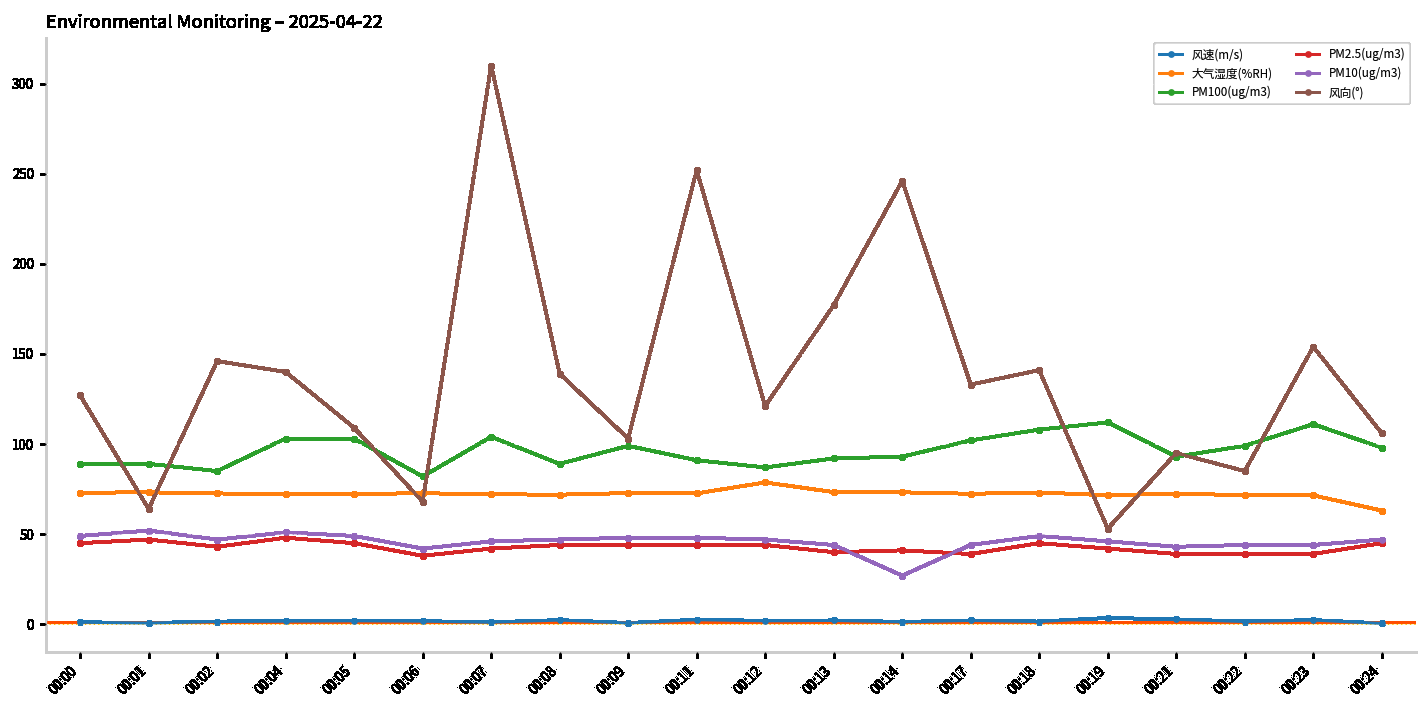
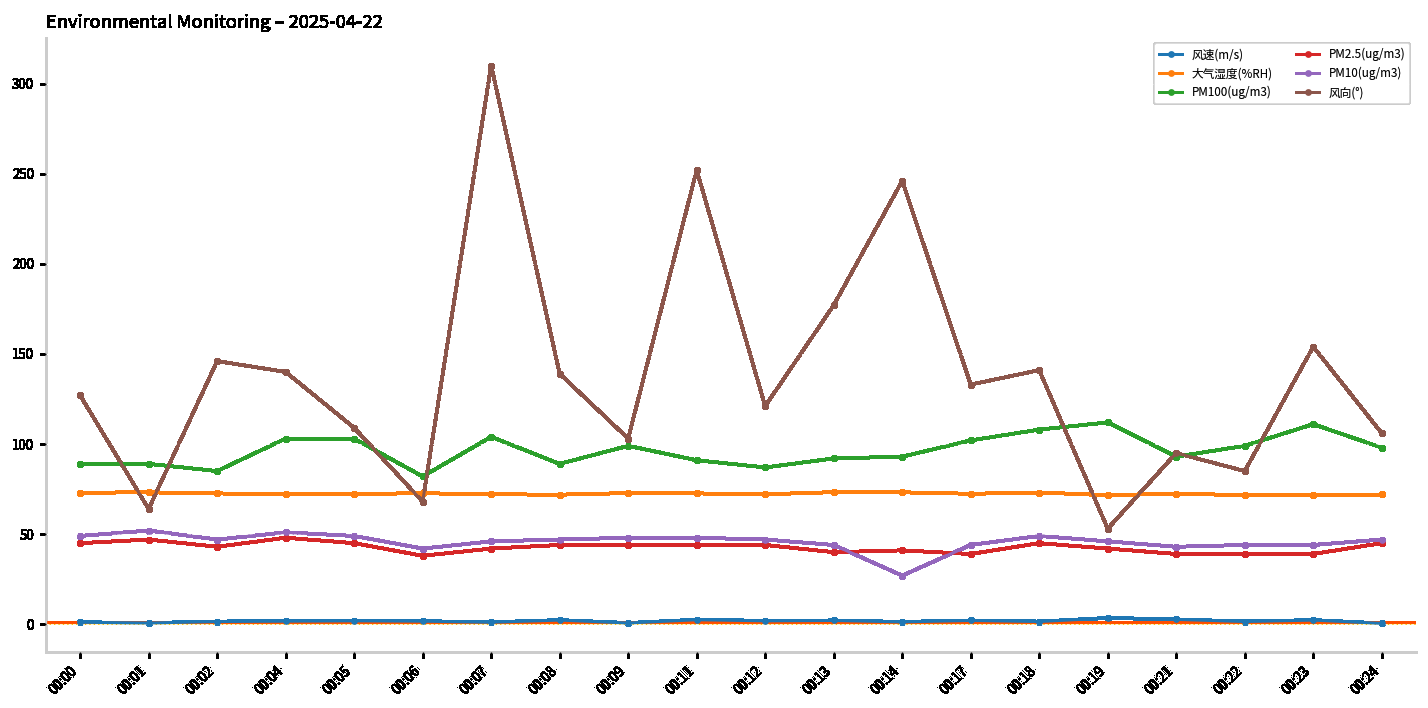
  {
    "风速(m/s)": {
      "00:00": 1,
      "00:01": 1,
      "00:02": 2,
      "00:04": 2,
      "00:05": 2,
      "00:06": 2,
      "00:07": 1,
      "00:08": 2,
      "00:09": 1,
      "00:11": 3,
      "00:12": 2,
      "00:13": 2,
      "00:14": 1,
      "00:17": 2,
      "00:18": 2,
      "00:19": 4,
      "00:21": 3,
      "00:22": 2,
      "00:23": 2,
      "00:24": 1
    },
    "大气湿度(%RH)": {
      "00:00": 73,
      "00:01": 73,
      "00:02": 73,
      "00:04": 72,
      "00:05": 72,
      "00:06": 73,
      "00:07": 72,
      "00:08": 72,
      "00:09": 73,
      "00:11": 73,
-     "00:12": 79,
+     "00:12": 72,
      "00:13": 73,
      "00:14": 73,
      "00:17": 72,
      "00:18": 73,
      "00:19": 72,
      "00:21": 73,
      "00:22": 72,
      "00:23": 72,
-     "00:24": 63
+     "00:24": 72
    },
    "PM100(ug/m3)": {
      "00:00": 89,
      "00:01": 89,
      "00:02": 85,
      "00:04": 103,
      "00:05": 103,
      "00:06": 82,
      "00:07": 104,
      "00:08": 89,
      "00:09": 99,
      "00:11": 91,
      "00:12": 87,
      "00:13": 92,
      "00:14": 93,
      "00:17": 102,
      "00:18": 108,
      "00:19": 112,
      "00:21": 93,
      "00:22": 99,
      "00:23": 111,
      "00:24": 98
    },
    "PM2.5(ug/m3)": {
      "00:00": 45,
      "00:01": 47,
      "00:02": 43,
      "00:04": 48,
      "00:05": 45,
      "00:06": 38,
      "00:07": 42,
      "00:08": 44,
      "00:09": 44,
      "00:11": 44,
      "00:12": 44,
      "00:13": 40,
      "00:14": 41,
      "00:17": 39,
      "00:18": 45,
      "00:19": 42,
      "00:21": 39,
      "00:22": 39,
      "00:23": 39,
      "00:24": 45
    },
    "PM10(ug/m3)": {
      "00:00": 49,
      "00:01": 52,
      "00:02": 47,
      "00:04": 51,
      "00:05": 49,
      "00:06": 42,
      "00:07": 46,
      "00:08": 47,
      "00:09": 48,
      "00:11": 48,
      "00:12": 47,
      "00:13": 44,
      "00:14": 27,
      "00:17": 44,
      "00:18": 49,
      "00:19": 46,
      "00:21": 43,
      "00:22": 44,
      "00:23": 44,
      "00:24": 47
    },
    "风向(°)": {
      "00:00": 127,
      "00:01": 64,
      "00:02": 146,
      "00:04": 140,
      "00:05": 109,
      "00:06": 68,
      "00:07": 310,
      "00:08": 139,
      "00:09": 103,
      "00:11": 252,
      "00:12": 121,
      "00:13": 177,
      "00:14": 246,
      "00:17": 133,
      "00:18": 141,
      "00:19": 53,
      "00:21": 95,
      "00:22": 85,
      "00:23": 154,
      "00:24": 106
    }
  }
